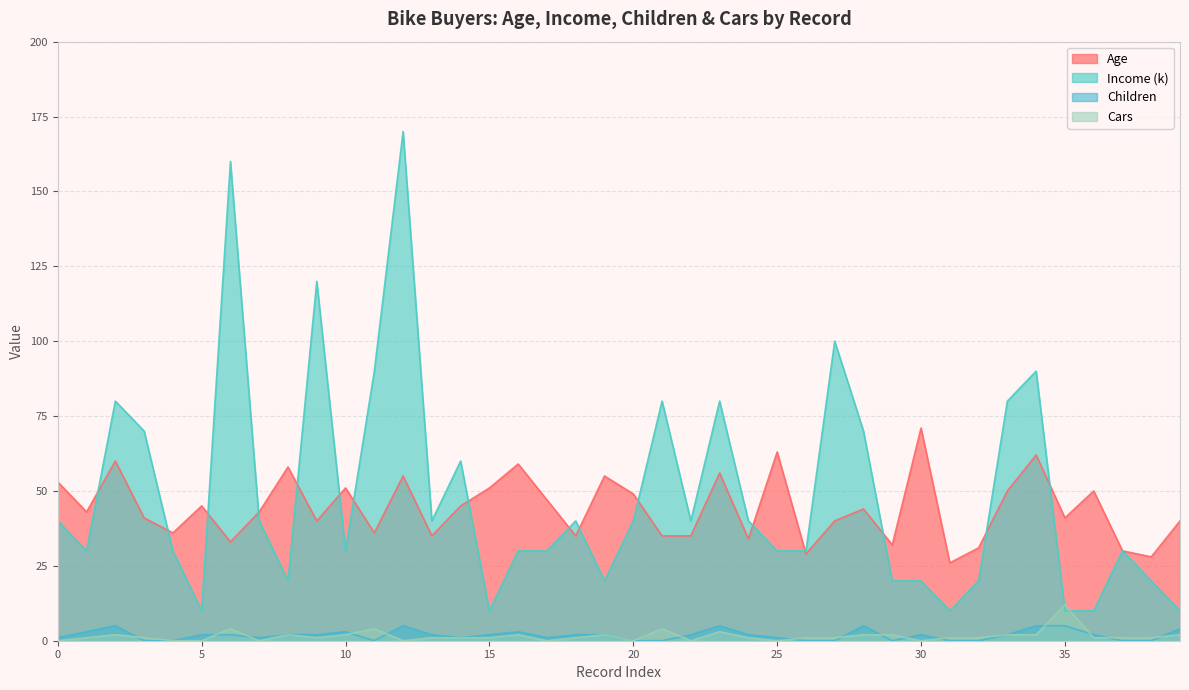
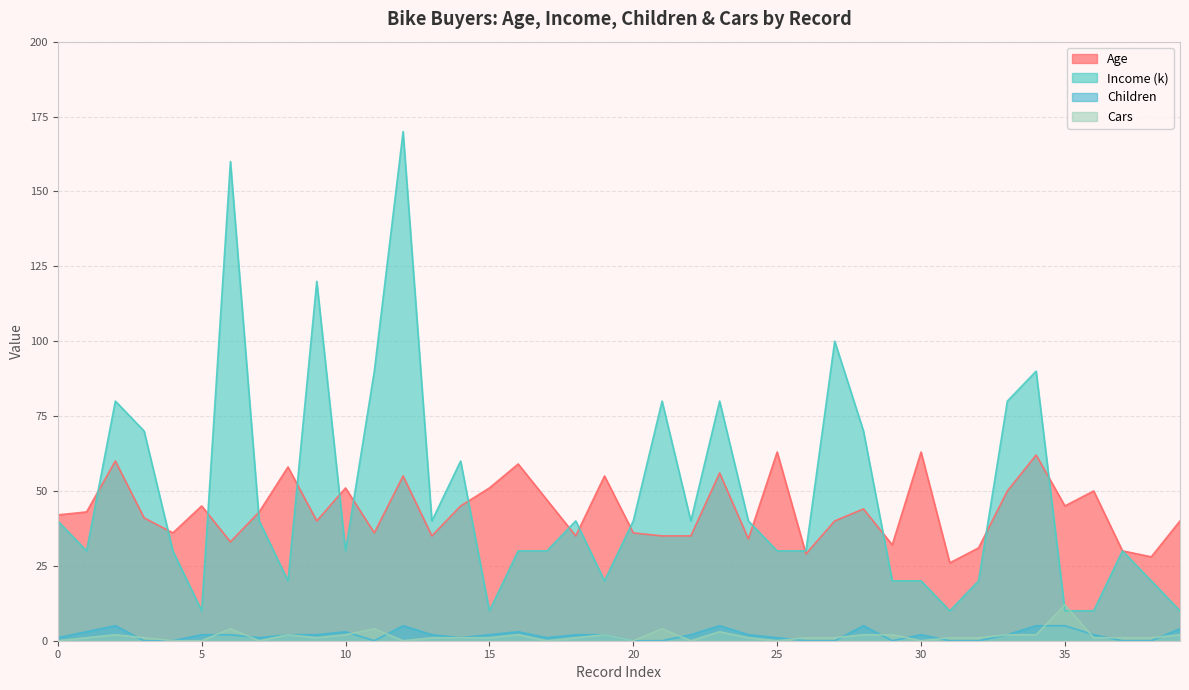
  {
    "Age": {
-     "0": 53,
+     "0": 42,
      "5": 45,
      "10": 51,
      "15": 51,
-     "20": 49,
+     "20": 36,
      "25": 63,
-     "30": 71,
-     "35": 41
+     "30": 63,
+     "35": 45
    },
    "Cars": {
      "0": 0,
      "5": 0,
      "10": 2,
      "15": 1,
      "25": 0,
      "30": 0,
      "35": 12
    }
  }
